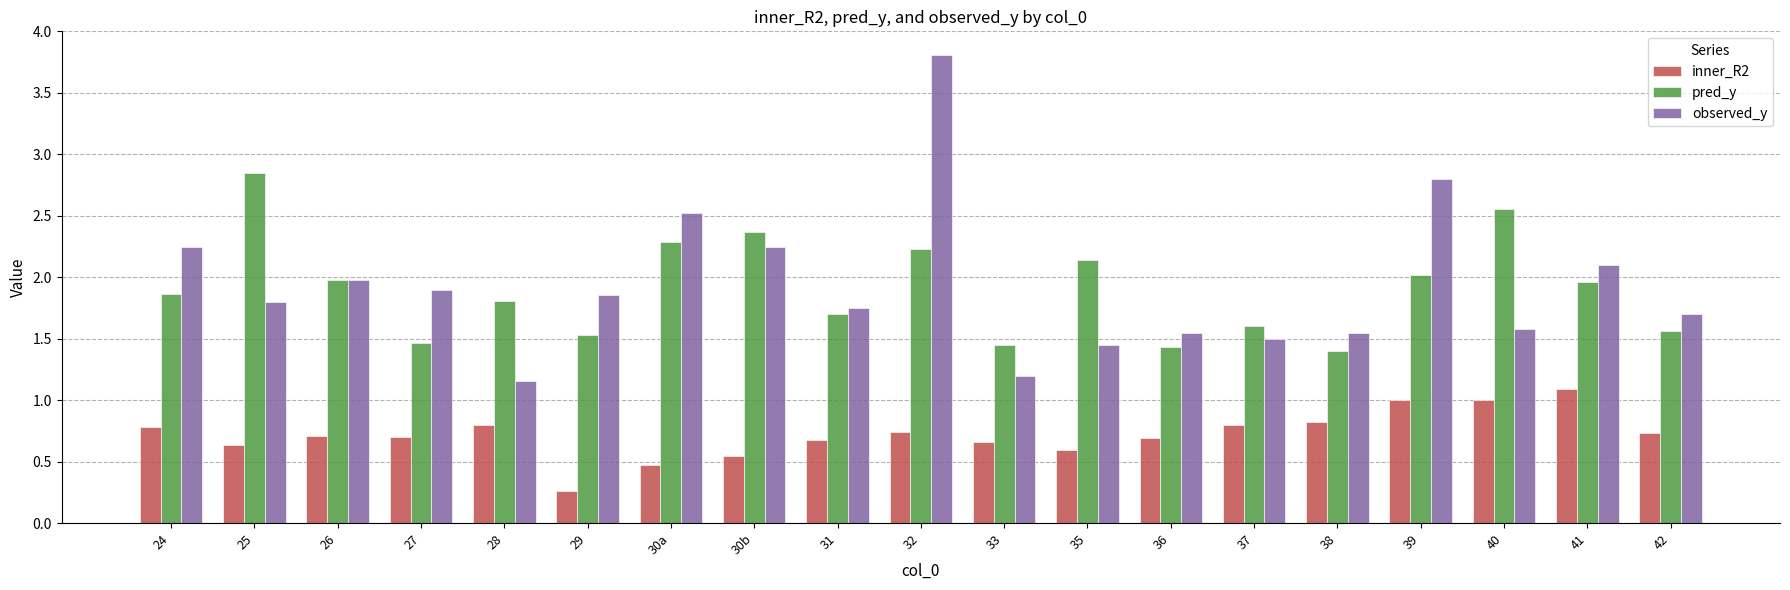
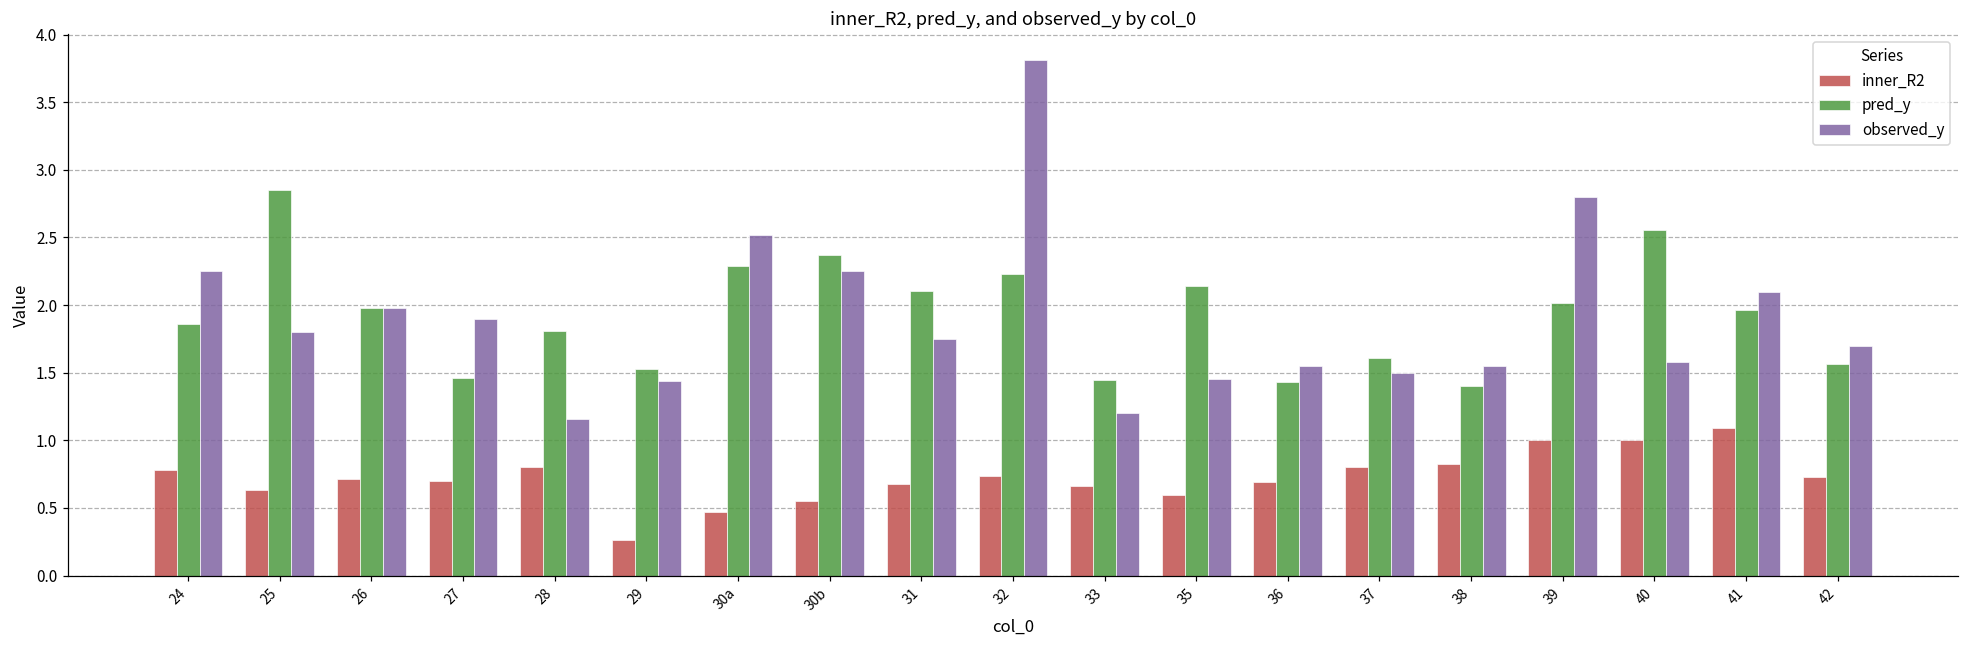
  {
    "inner_R2": {
      "24": 0.78,
      "25": 0.64,
      "26": 0.71,
      "27": 0.70,
      "28": 0.80,
      "29": 0.27,
      "30a": 0.47,
      "30b": 0.55,
      "31": 0.67,
      "32": 0.74,
      "33": 0.66,
      "35": 0.59,
      "36": 0.69,
      "37": 0.80,
      "38": 0.83,
      "39": 1.00,
      "40": 1.00,
      "41": 1.09,
      "42": 0.73
    },
    "pred_y": {
      "24": 1.86,
      "25": 2.85,
      "26": 1.98,
      "27": 1.46,
      "28": 1.81,
      "29": 1.53,
      "30a": 2.29,
      "30b": 2.37,
-     "31": 1.70,
+     "31": 2.10,
      "32": 2.23,
      "33": 1.45,
      "35": 2.14,
      "36": 1.43,
      "37": 1.61,
      "38": 1.40,
      "39": 2.02,
      "40": 2.56,
      "41": 1.96,
      "42": 1.56
    },
    "observed_y": {
      "24": 2.25,
      "25": 1.80,
      "26": 1.98,
      "27": 1.90,
      "28": 1.16,
-     "29": 1.86,
+     "29": 1.44,
      "30a": 2.52,
      "30b": 2.25,
      "31": 1.75,
      "32": 3.81,
      "33": 1.20,
      "35": 1.45,
      "36": 1.55,
      "37": 1.50,
      "38": 1.55,
      "39": 2.80,
      "40": 1.58,
      "41": 2.10,
      "42": 1.70
    }
  }
